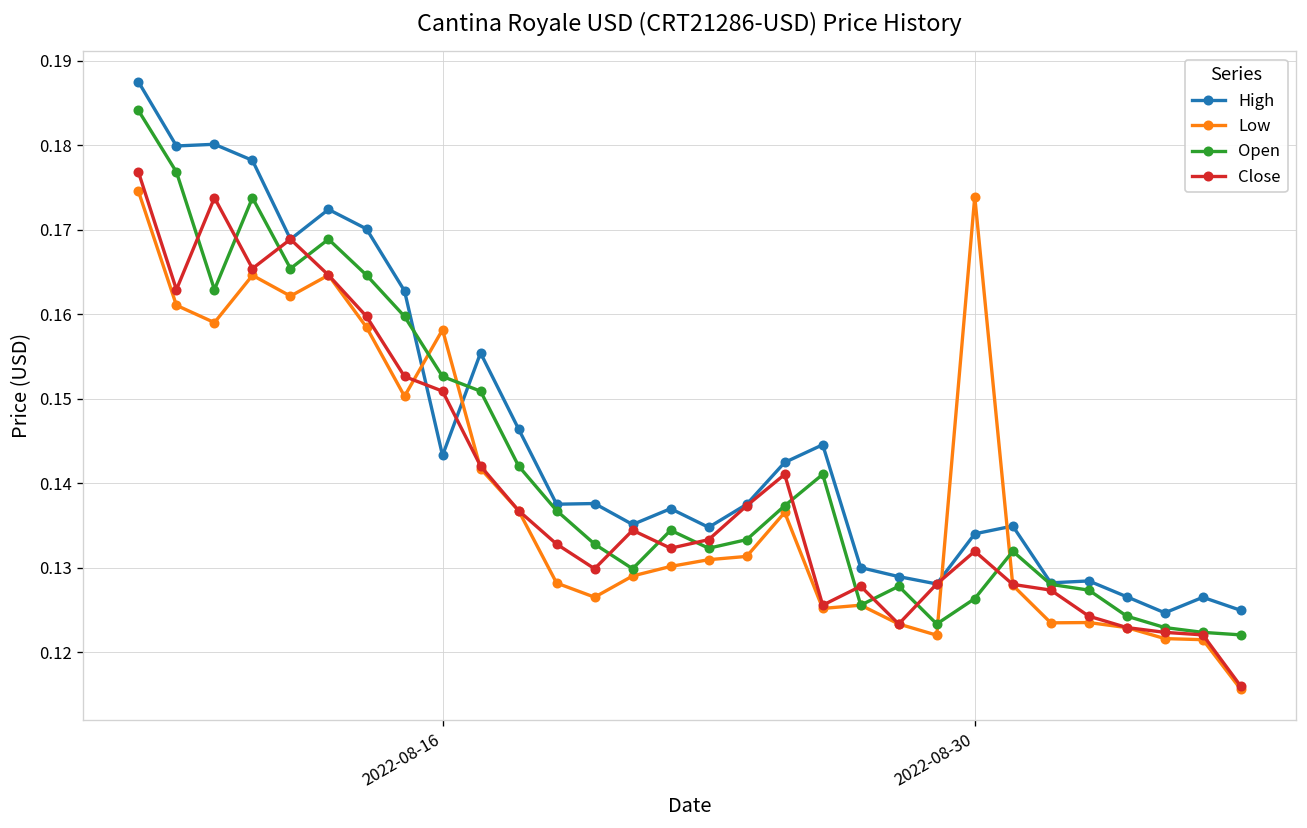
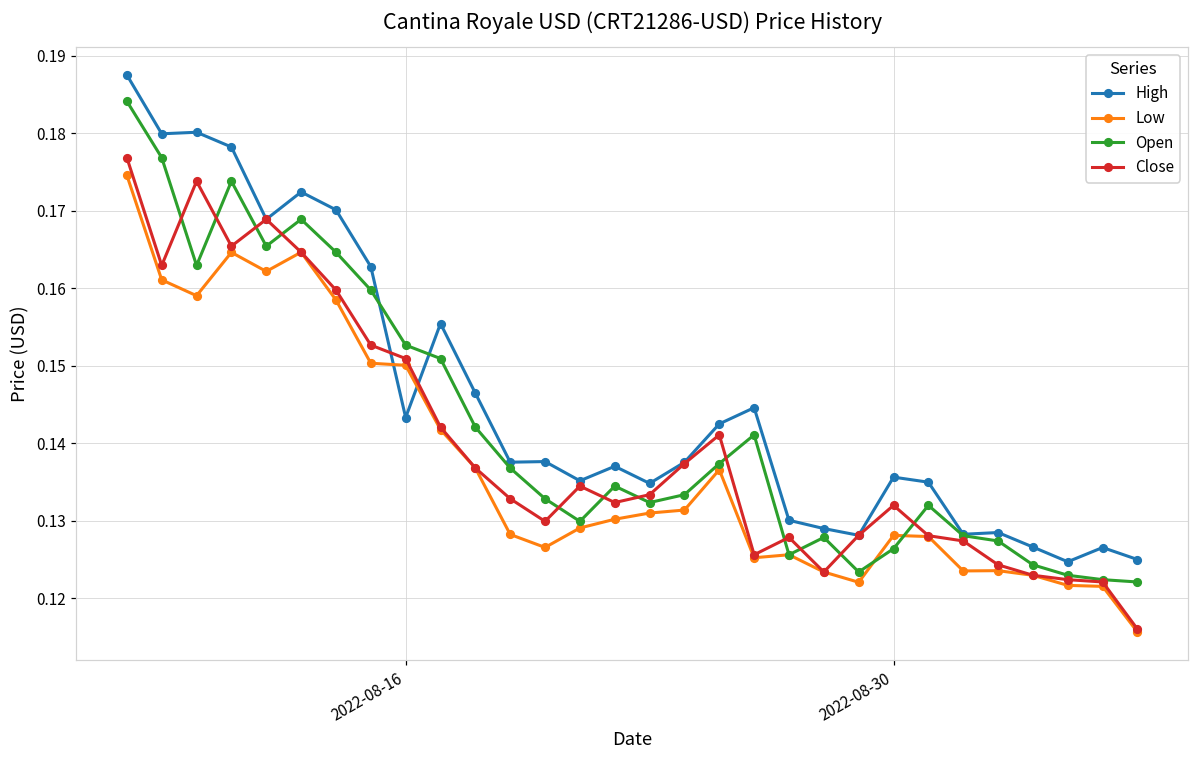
  {
    "High": {
      "2022-08-16": 0.143,
-     "2022-08-30": 0.134
+     "2022-08-30": 0.136
    },
    "Low": {
-     "2022-08-16": 0.158,
-     "2022-08-30": 0.174
+     "2022-08-16": 0.150,
+     "2022-08-30": 0.128
    },
    "Open": {
      "2022-08-16": 0.153,
      "2022-08-30": 0.126
    },
    "Close": {
      "2022-08-16": 0.151,
      "2022-08-30": 0.132
    }
  }
